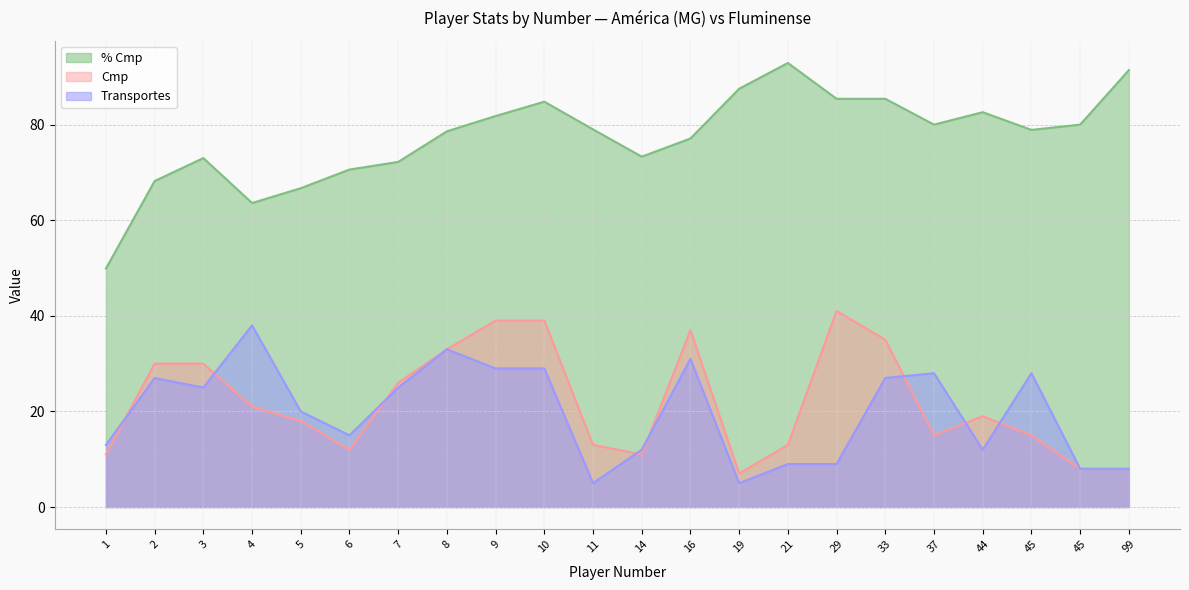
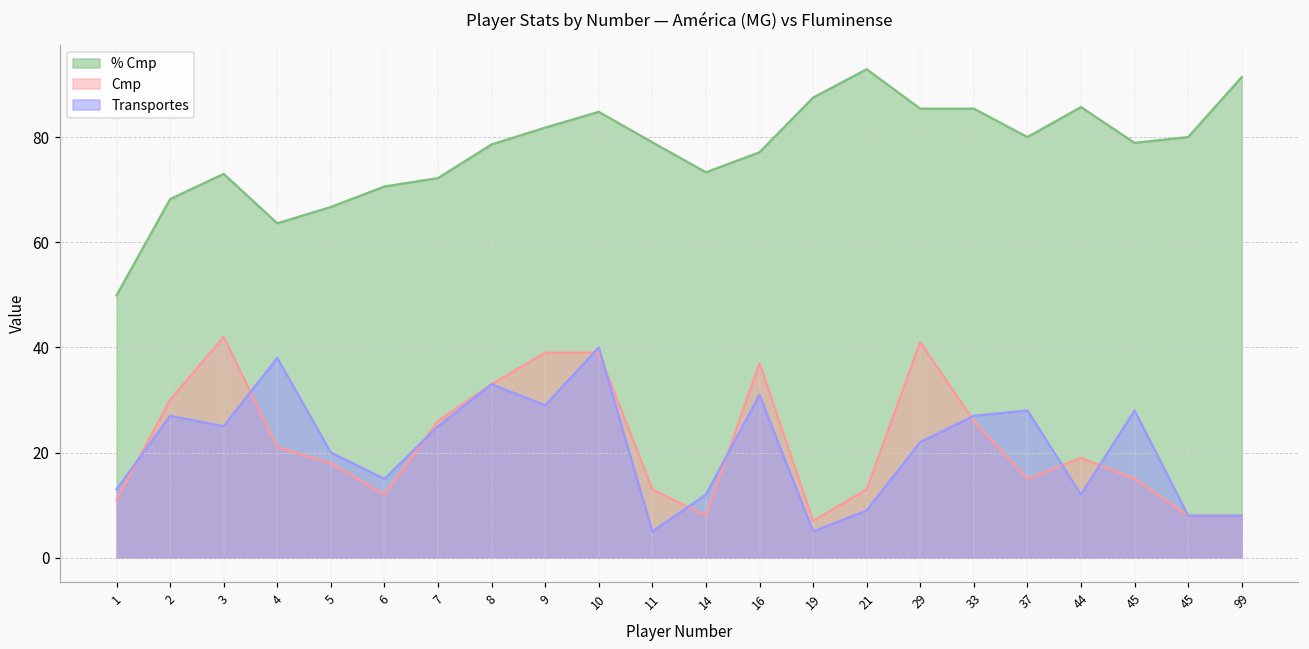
  {
    "% Cmp": {
      "1": 50,
      "2": 68,
      "3": 73,
      "4": 64,
      "5": 67,
      "6": 71,
      "7": 72,
      "8": 79,
      "9": 82,
      "10": 85,
      "11": 79,
      "14": 73,
      "16": 77,
      "19": 88,
      "21": 93,
      "29": 85,
      "33": 85,
      "37": 80,
-     "44": 83,
+     "44": 86,
      "99": 91
    },
    "Cmp": {
      "1": 11,
      "2": 30,
-     "3": 30,
+     "3": 42,
      "4": 21,
      "5": 18,
      "6": 12,
      "7": 26,
      "9": 39,
      "10": 39,
      "11": 13,
-     "14": 11,
+     "14": 8,
      "16": 37,
      "19": 7,
      "21": 13,
      "29": 41,
-     "33": 35,
+     "33": 26,
      "37": 15,
      "44": 19
    },
    "Transportes": {
      "1": 13,
      "2": 27,
      "3": 25,
      "4": 38,
      "5": 20,
      "6": 15,
      "7": 25,
      "9": 29,
-     "10": 29,
+     "10": 40,
      "11": 5,
      "14": 12,
      "16": 31,
      "19": 5,
      "21": 9,
-     "29": 9,
+     "29": 22,
      "33": 27,
      "37": 28,
      "44": 12
    }
  }
